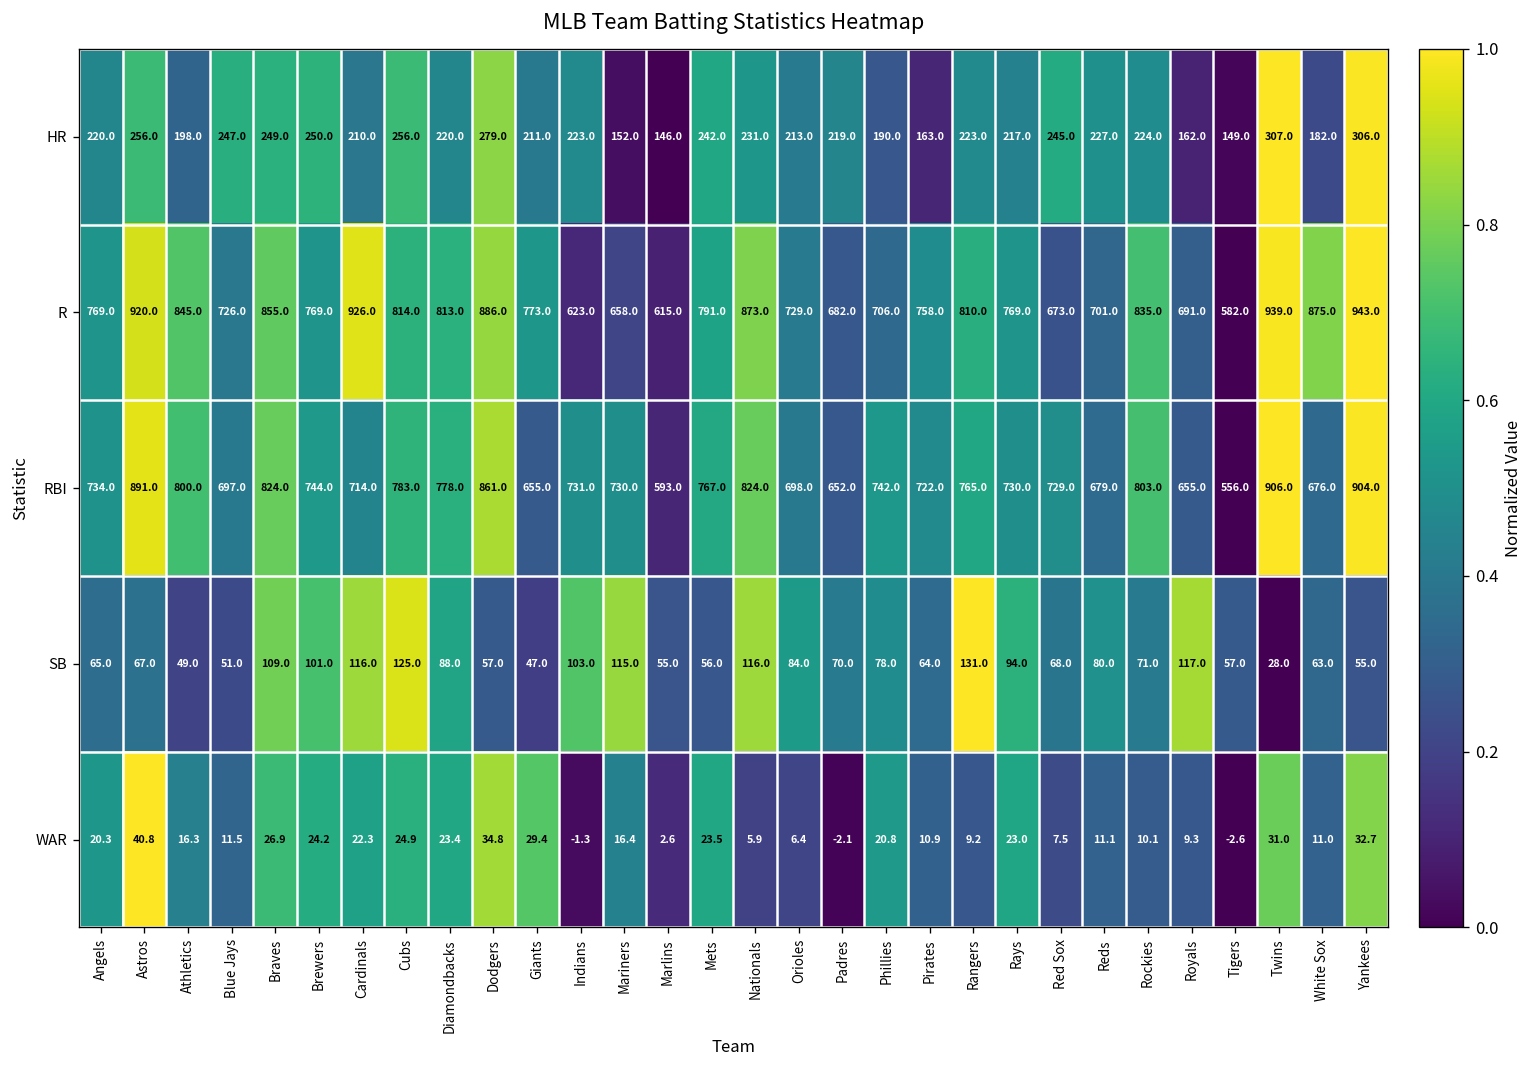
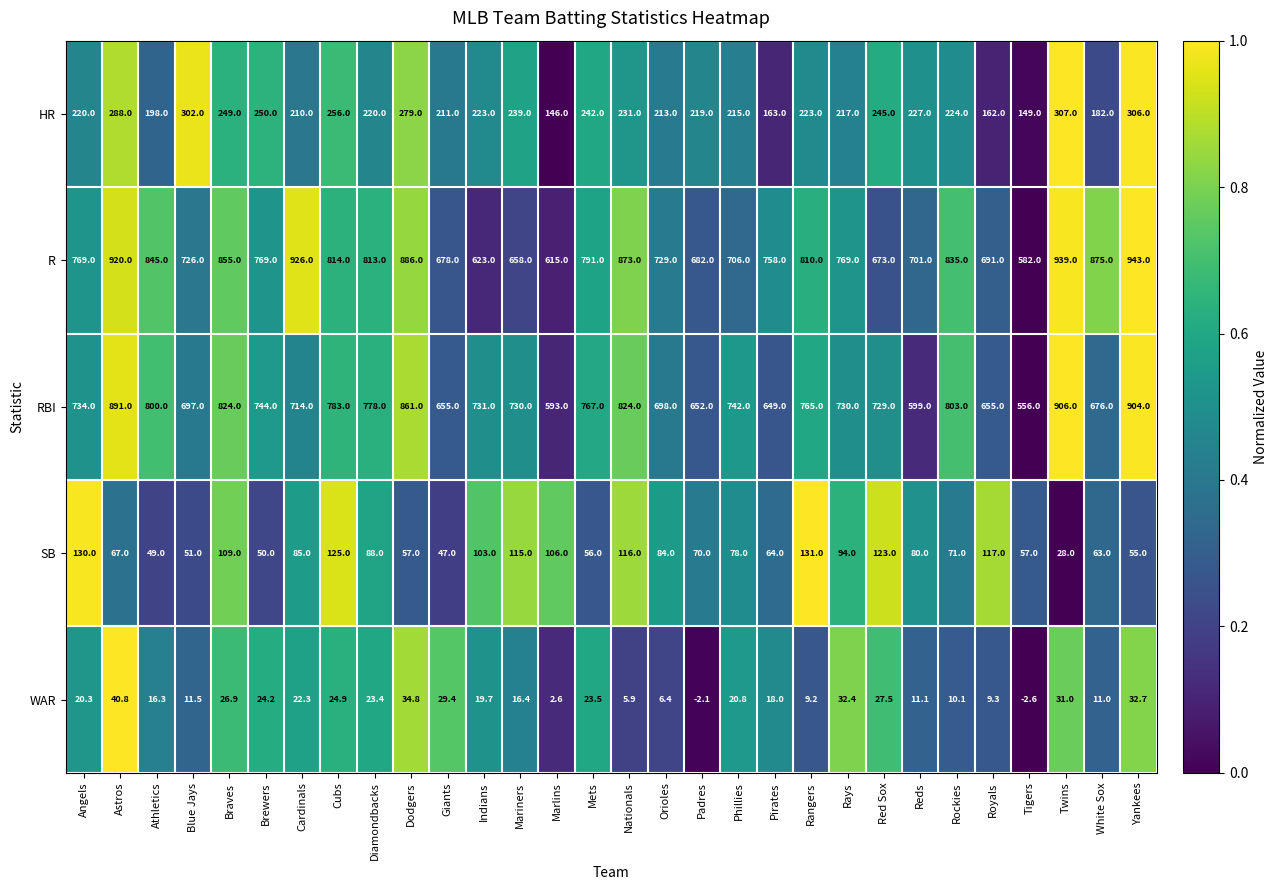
  {
    "HR": {
      "Angels": 220.0,
-     "Astros": 256.0,
+     "Astros": 288.0,
      "Athletics": 198.0,
-     "Blue Jays": 247.0,
+     "Blue Jays": 302.0,
      "Braves": 249.0,
      "Brewers": 250.0,
      "Cardinals": 210.0,
      "Cubs": 256.0,
      "Diamondbacks": 220.0,
      "Dodgers": 279.0,
      "Giants": 211.0,
      "Indians": 223.0,
-     "Mariners": 152.0,
+     "Mariners": 239.0,
      "Marlins": 146.0,
      "Mets": 242.0,
      "Nationals": 231.0,
      "Orioles": 213.0,
      "Padres": 219.0,
-     "Phillies": 190.0,
+     "Phillies": 215.0,
      "Pirates": 163.0,
      "Rangers": 223.0,
      "Rays": 217.0,
      "Red Sox": 245.0,
      "Reds": 227.0,
      "Rockies": 224.0,
      "Royals": 162.0,
      "Tigers": 149.0,
      "Twins": 307.0,
      "White Sox": 182.0,
      "Yankees": 306.0
    },
    "R": {
      "Angels": 769.0,
      "Astros": 920.0,
      "Athletics": 845.0,
      "Blue Jays": 726.0,
      "Braves": 855.0,
      "Brewers": 769.0,
      "Cardinals": 926.0,
      "Cubs": 814.0,
      "Diamondbacks": 813.0,
      "Dodgers": 886.0,
-     "Giants": 773.0,
+     "Giants": 678.0,
      "Indians": 623.0,
      "Mariners": 658.0,
      "Marlins": 615.0,
      "Mets": 791.0,
      "Nationals": 873.0,
      "Orioles": 729.0,
      "Padres": 682.0,
      "Phillies": 706.0,
      "Pirates": 758.0,
      "Rangers": 810.0,
      "Rays": 769.0,
      "Red Sox": 673.0,
      "Reds": 701.0,
      "Rockies": 835.0,
      "Royals": 691.0,
      "Tigers": 582.0,
      "Twins": 939.0,
      "White Sox": 875.0,
      "Yankees": 943.0
    },
    "RBI": {
      "Angels": 734.0,
      "Astros": 891.0,
      "Athletics": 800.0,
      "Blue Jays": 697.0,
      "Braves": 824.0,
      "Brewers": 744.0,
      "Cardinals": 714.0,
      "Cubs": 783.0,
      "Diamondbacks": 778.0,
      "Dodgers": 861.0,
      "Giants": 655.0,
      "Indians": 731.0,
      "Mariners": 730.0,
      "Marlins": 593.0,
      "Mets": 767.0,
      "Nationals": 824.0,
      "Orioles": 698.0,
      "Padres": 652.0,
      "Phillies": 742.0,
-     "Pirates": 722.0,
+     "Pirates": 649.0,
      "Rangers": 765.0,
      "Rays": 730.0,
      "Red Sox": 729.0,
-     "Reds": 679.0,
+     "Reds": 599.0,
      "Rockies": 803.0,
      "Royals": 655.0,
      "Tigers": 556.0,
      "Twins": 906.0,
      "White Sox": 676.0,
      "Yankees": 904.0
    },
    "SB": {
-     "Angels": 65.0,
+     "Angels": 130.0,
      "Astros": 67.0,
      "Athletics": 49.0,
      "Blue Jays": 51.0,
      "Braves": 109.0,
-     "Brewers": 101.0,
-     "Cardinals": 116.0,
+     "Brewers": 50.0,
+     "Cardinals": 85.0,
      "Cubs": 125.0,
      "Diamondbacks": 88.0,
      "Dodgers": 57.0,
      "Giants": 47.0,
      "Indians": 103.0,
      "Mariners": 115.0,
-     "Marlins": 55.0,
+     "Marlins": 106.0,
      "Mets": 56.0,
      "Nationals": 116.0,
      "Orioles": 84.0,
      "Padres": 70.0,
      "Phillies": 78.0,
      "Pirates": 64.0,
      "Rangers": 131.0,
      "Rays": 94.0,
-     "Red Sox": 68.0,
+     "Red Sox": 123.0,
      "Reds": 80.0,
      "Rockies": 71.0,
      "Royals": 117.0,
      "Tigers": 57.0,
      "Twins": 28.0,
      "White Sox": 63.0,
      "Yankees": 55.0
    },
    "WAR": {
      "Angels": 20.3,
      "Astros": 40.8,
      "Athletics": 16.3,
      "Blue Jays": 11.5,
      "Braves": 26.9,
      "Brewers": 24.2,
      "Cardinals": 22.3,
      "Cubs": 24.9,
      "Diamondbacks": 23.4,
      "Dodgers": 34.8,
      "Giants": 29.4,
-     "Indians": -1.3,
+     "Indians": 19.7,
      "Mariners": 16.4,
      "Marlins": 2.6,
      "Mets": 23.5,
      "Nationals": 5.9,
      "Orioles": 6.4,
      "Padres": -2.1,
      "Phillies": 20.8,
-     "Pirates": 10.9,
+     "Pirates": 18.0,
      "Rangers": 9.2,
-     "Rays": 23.0,
-     "Red Sox": 7.5,
+     "Rays": 32.4,
+     "Red Sox": 27.5,
      "Reds": 11.1,
      "Rockies": 10.1,
      "Royals": 9.3,
      "Tigers": -2.6,
      "Twins": 31.0,
      "White Sox": 11.0,
      "Yankees": 32.7
    }
  }
